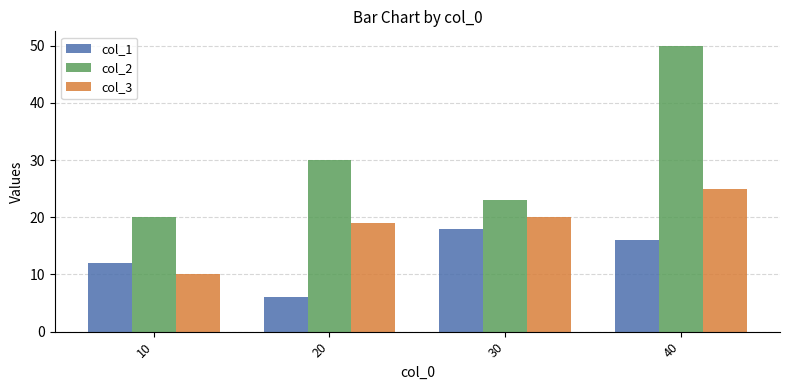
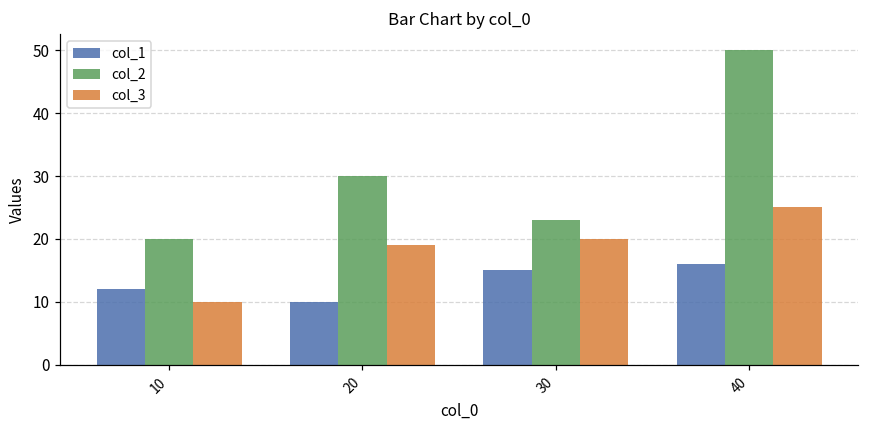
  {
    "col_1": {
      "10": 12,
-     "20": 6,
-     "30": 18,
+     "20": 10,
+     "30": 15,
      "40": 16
    },
    "col_2": {
      "10": 20,
      "20": 30,
      "30": 23,
      "40": 50
    },
    "col_3": {
      "10": 10,
      "20": 19,
      "30": 20,
      "40": 25
    }
  }
